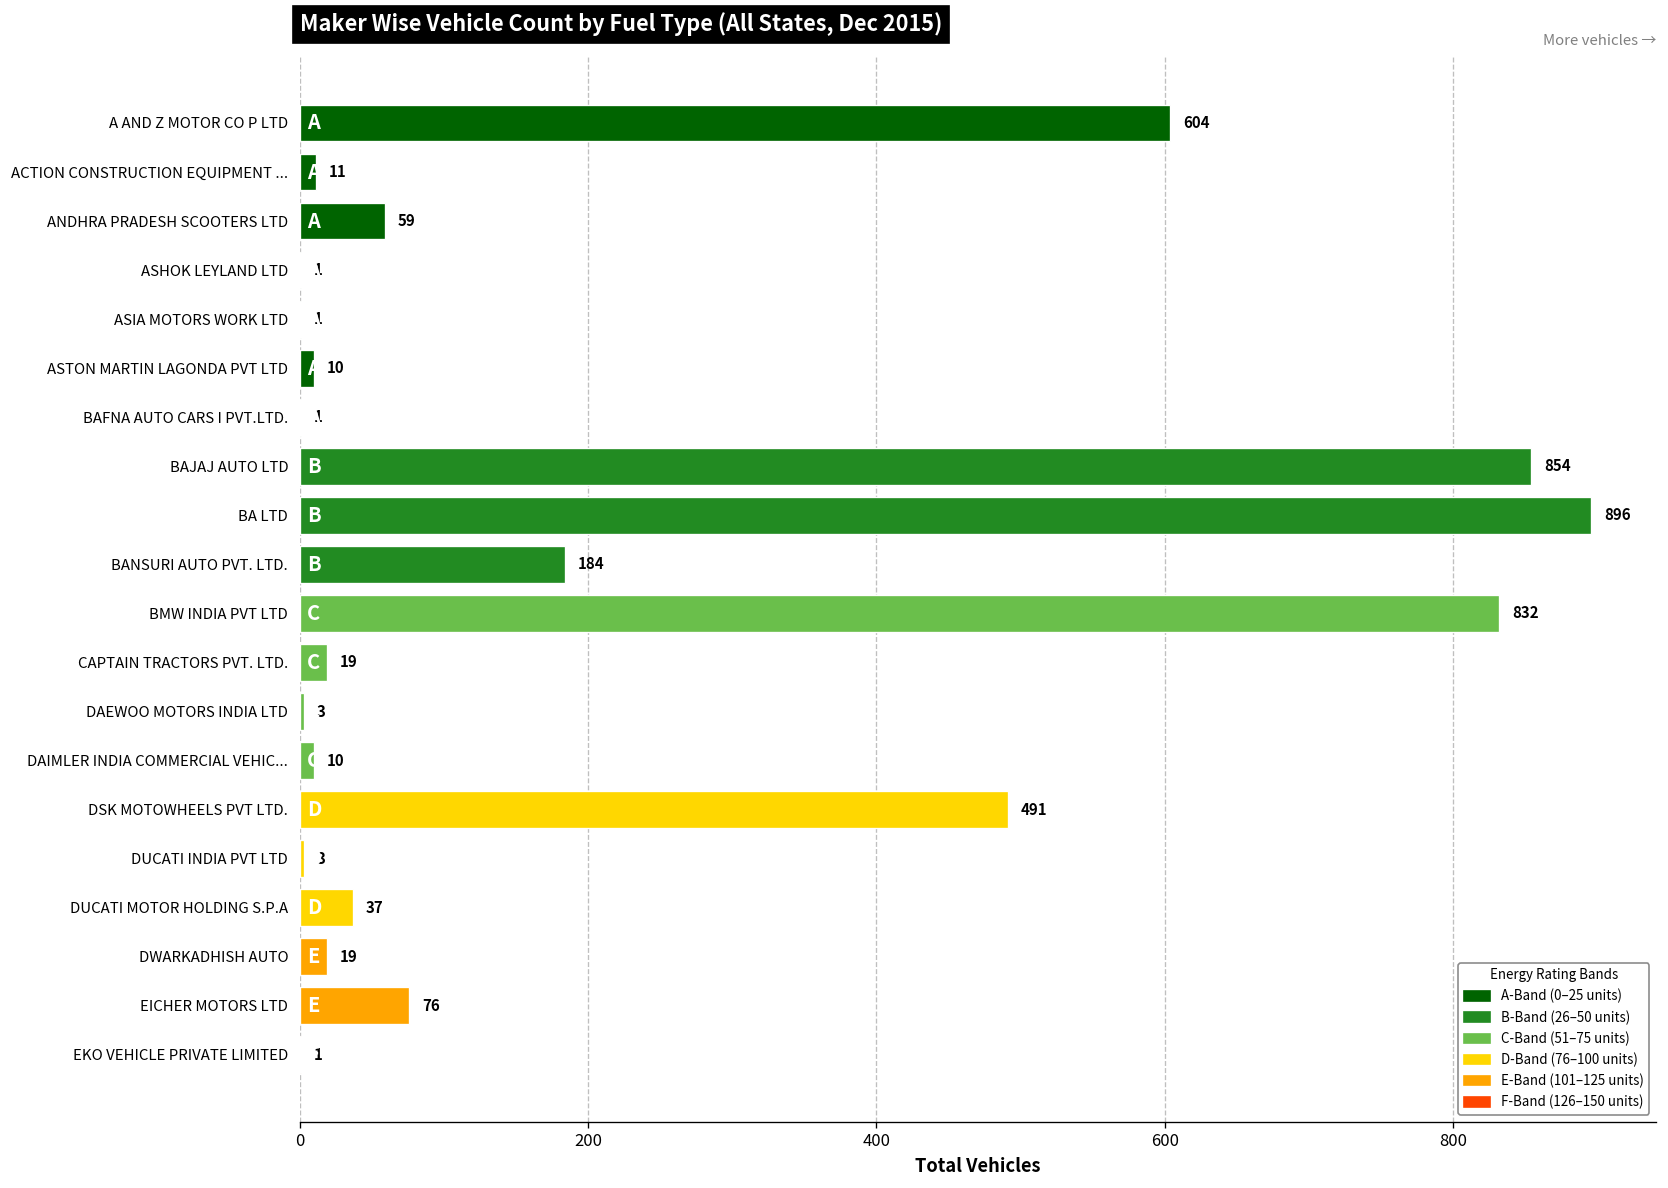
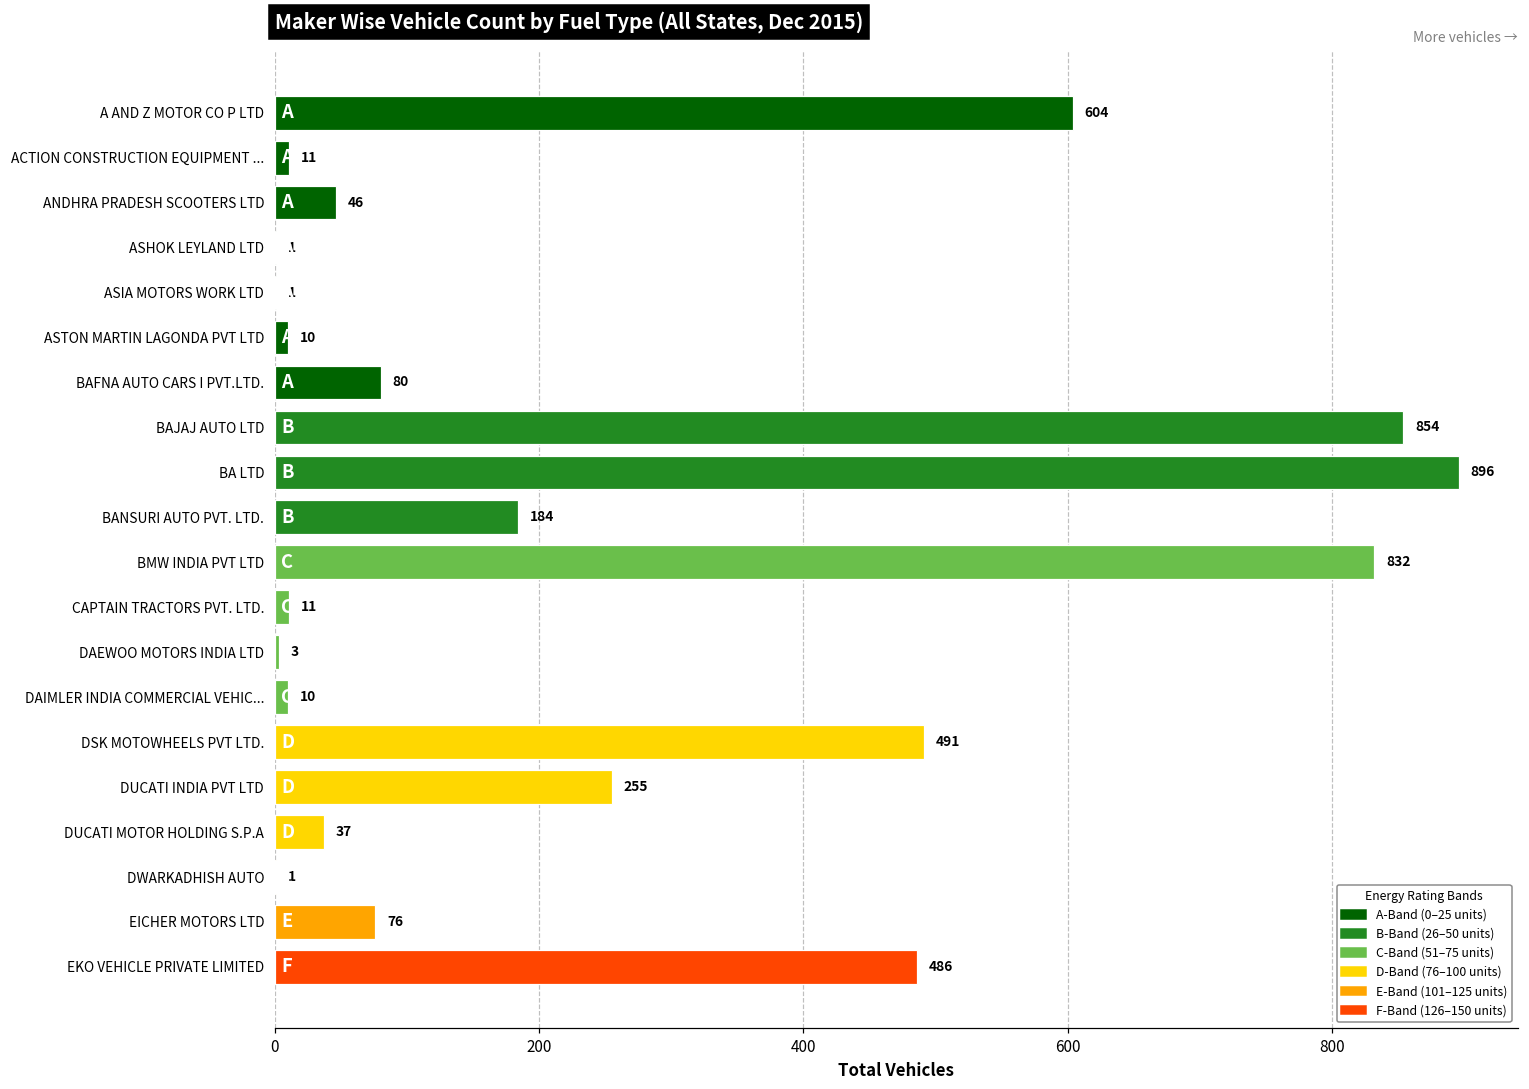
  {
    "A AND Z MOTOR CO P LTD": 604,
    "ACTION CONSTRUCTION EQUIPMENT ...": 11,
-   "ANDHRA PRADESH SCOOTERS LTD": 59,
+   "ANDHRA PRADESH SCOOTERS LTD": 46,
    "ASHOK LEYLAND LTD": 1,
    "ASIA MOTORS WORK LTD": 1,
    "ASTON MARTIN LAGONDA PVT LTD": 10,
-   "BAFNA AUTO CARS I PVT.LTD.": 1,
+   "BAFNA AUTO CARS I PVT.LTD.": 80,
    "BAJAJ AUTO LTD": 854,
    "BA LTD": 896,
    "BANSURI AUTO PVT. LTD.": 184,
    "BMW INDIA PVT LTD": 832,
-   "CAPTAIN TRACTORS PVT. LTD.": 19,
+   "CAPTAIN TRACTORS PVT. LTD.": 11,
    "DAEWOO MOTORS INDIA LTD": 3,
    "DAIMLER INDIA COMMERCIAL VEHIC...": 10,
    "DSK MOTOWHEELS PVT LTD.": 491,
-   "DUCATI INDIA PVT LTD": 3,
+   "DUCATI INDIA PVT LTD": 255,
    "DUCATI MOTOR HOLDING S.P.A": 37,
-   "DWARKADHISH AUTO": 19,
+   "DWARKADHISH AUTO": 1,
    "EICHER MOTORS LTD": 76,
-   "EKO VEHICLE PRIVATE LIMITED": 1
+   "EKO VEHICLE PRIVATE LIMITED": 486
  }
